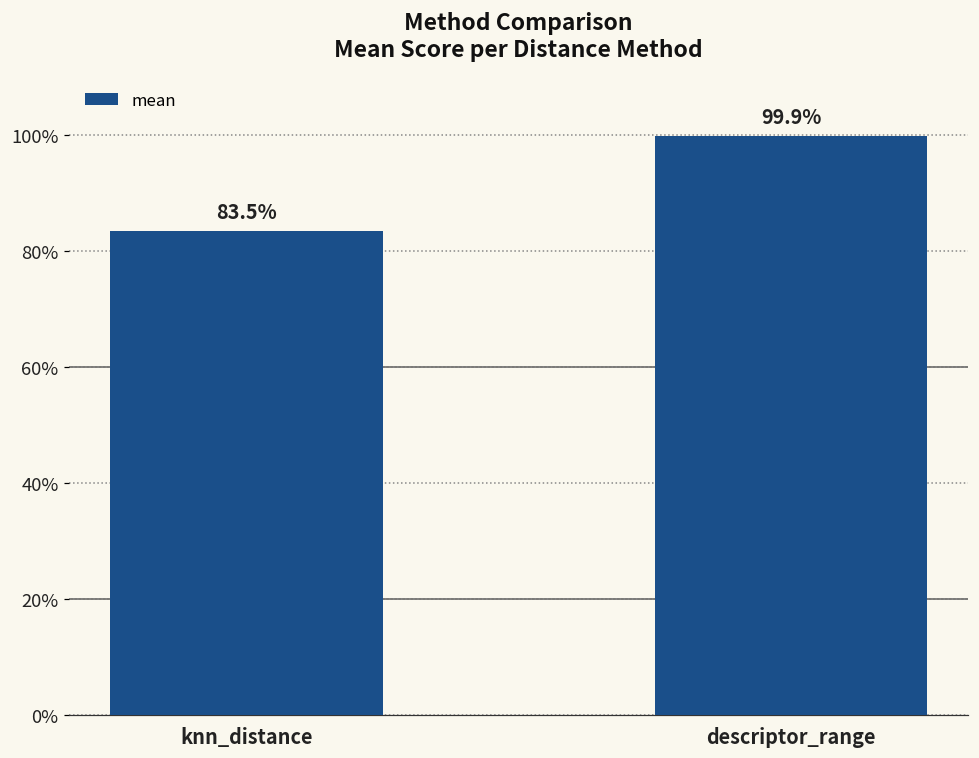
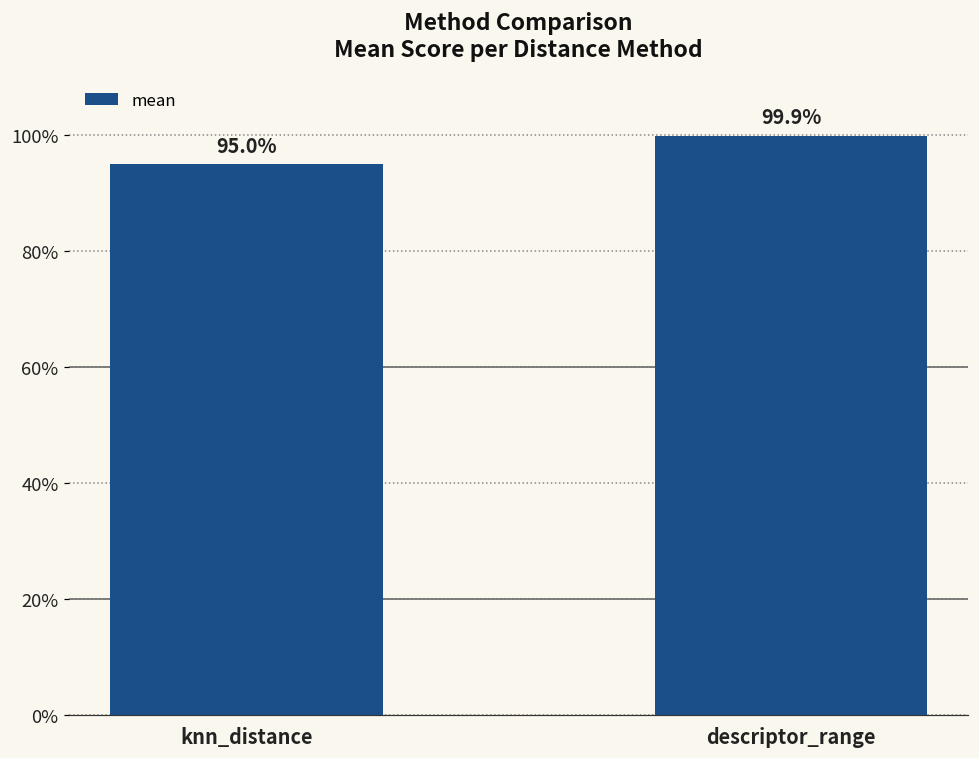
  {
-   "knn_distance": "83.5%",
+   "knn_distance": "95.0%",
    "descriptor_range": "99.9%"
  }
